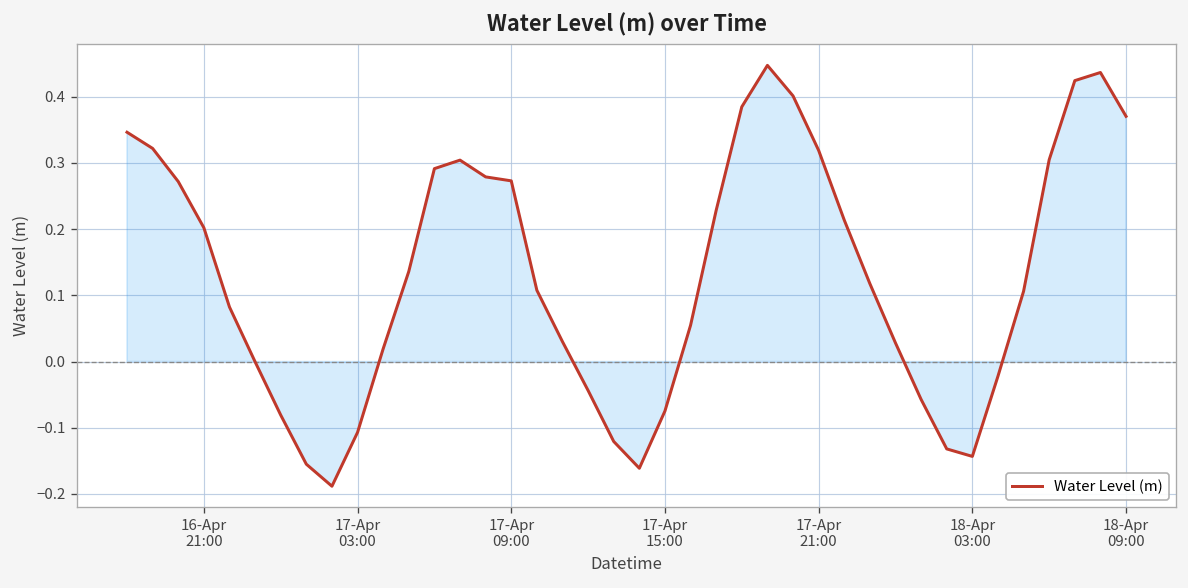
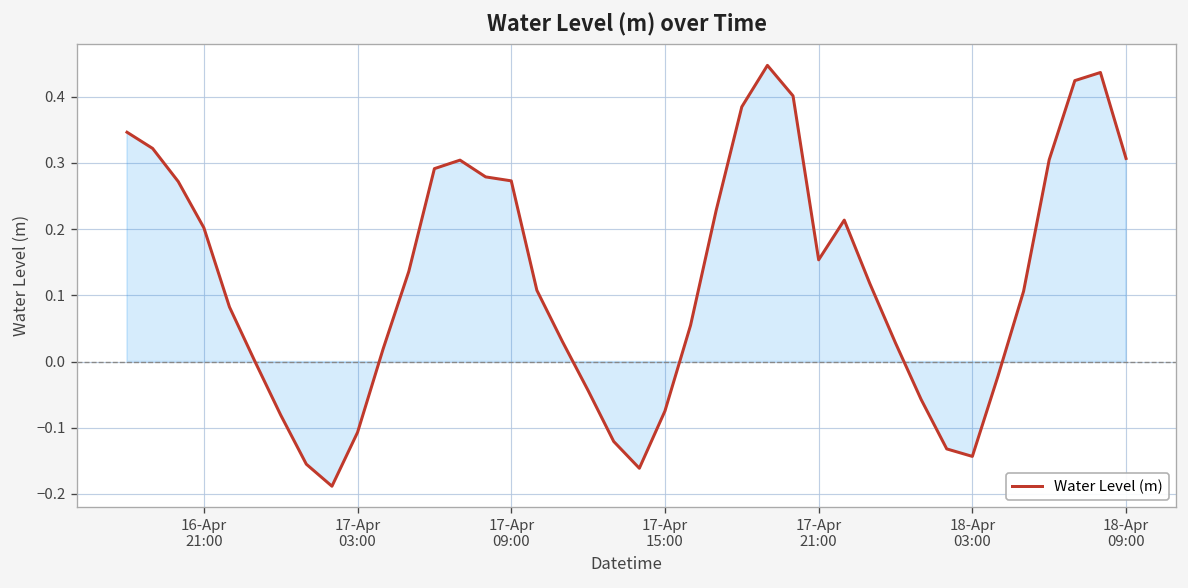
  {
    "16-Apr 21:00": 0.20,
    "17-Apr 03:00": -0.11,
    "17-Apr 09:00": 0.27,
    "17-Apr 15:00": -0.07,
-   "17-Apr 21:00": 0.32,
+   "17-Apr 21:00": 0.15,
    "18-Apr 03:00": -0.14,
-   "18-Apr 09:00": 0.37
+   "18-Apr 09:00": 0.31
  }
